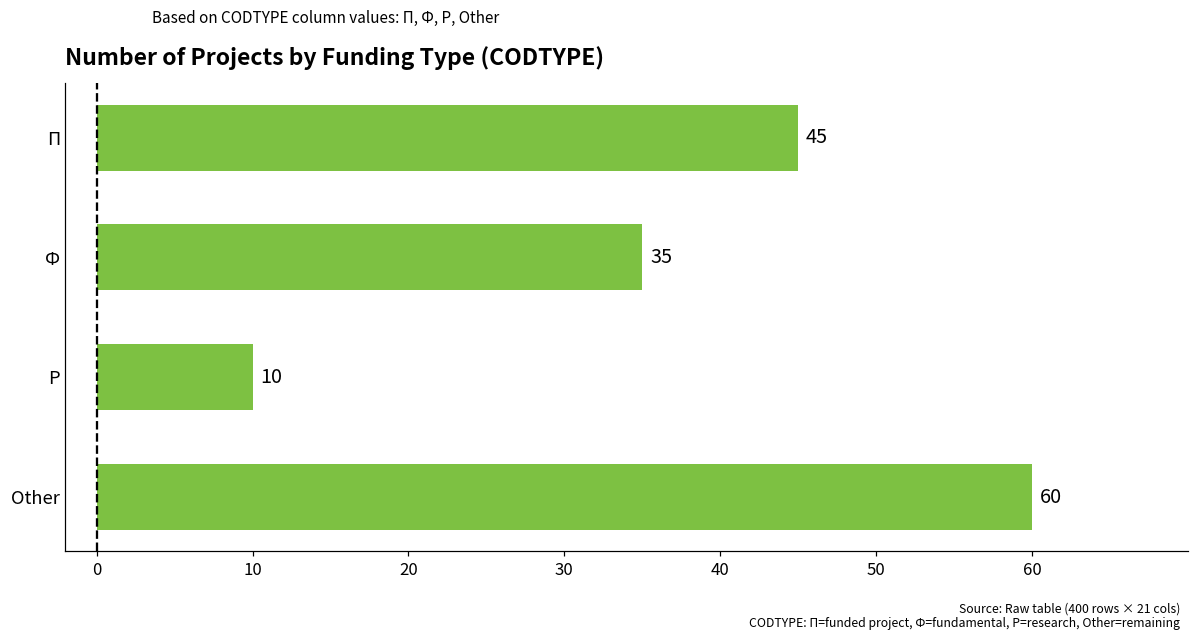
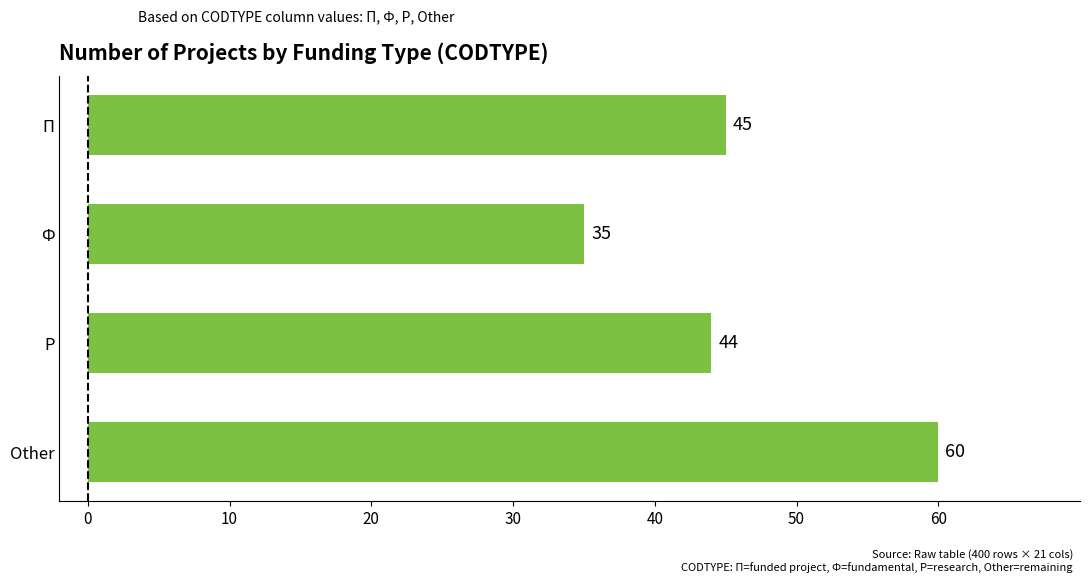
  {
    "П": 45,
    "Ф": 35,
-   "Р": 10,
+   "Р": 44,
    "Other": 60
  }
